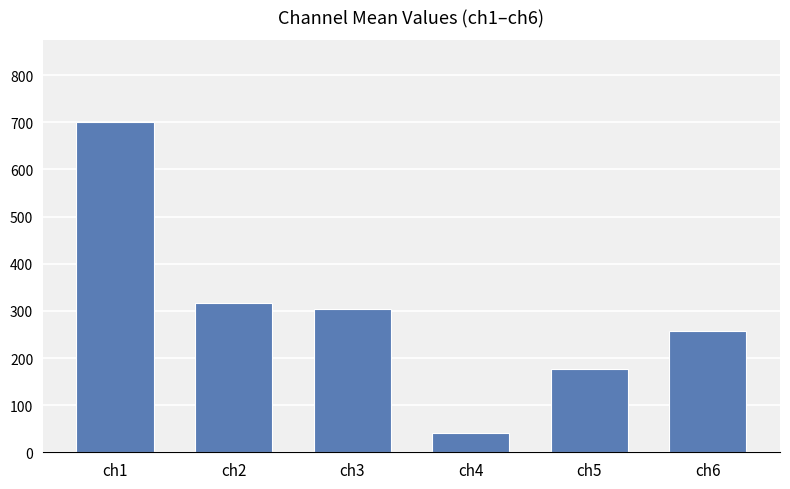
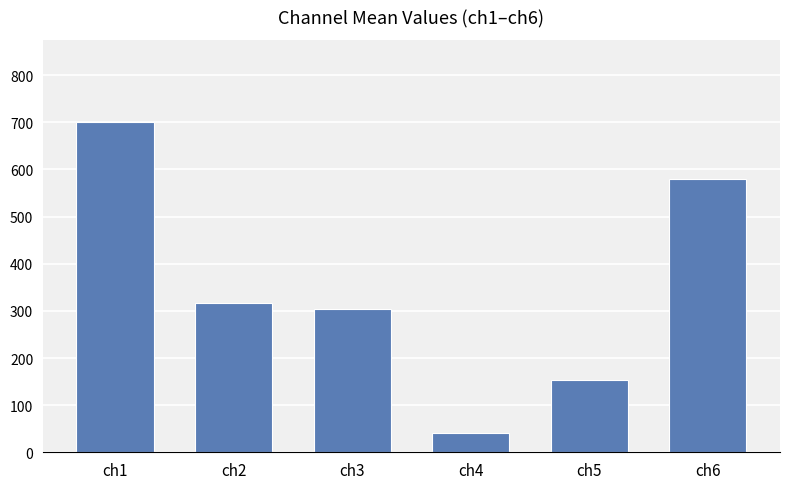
  {
    "ch1": 700,
    "ch2": 320,
    "ch3": 310,
    "ch4": 40,
-   "ch5": 180,
-   "ch6": 260
+   "ch5": 150,
+   "ch6": 580
  }
